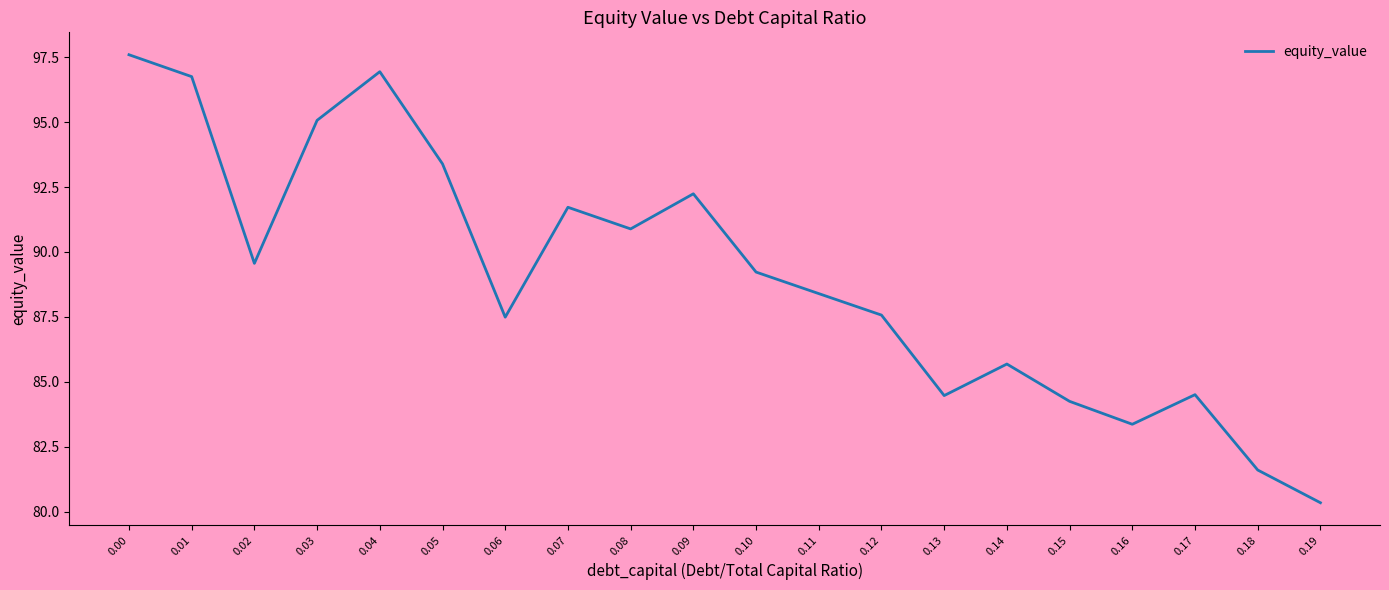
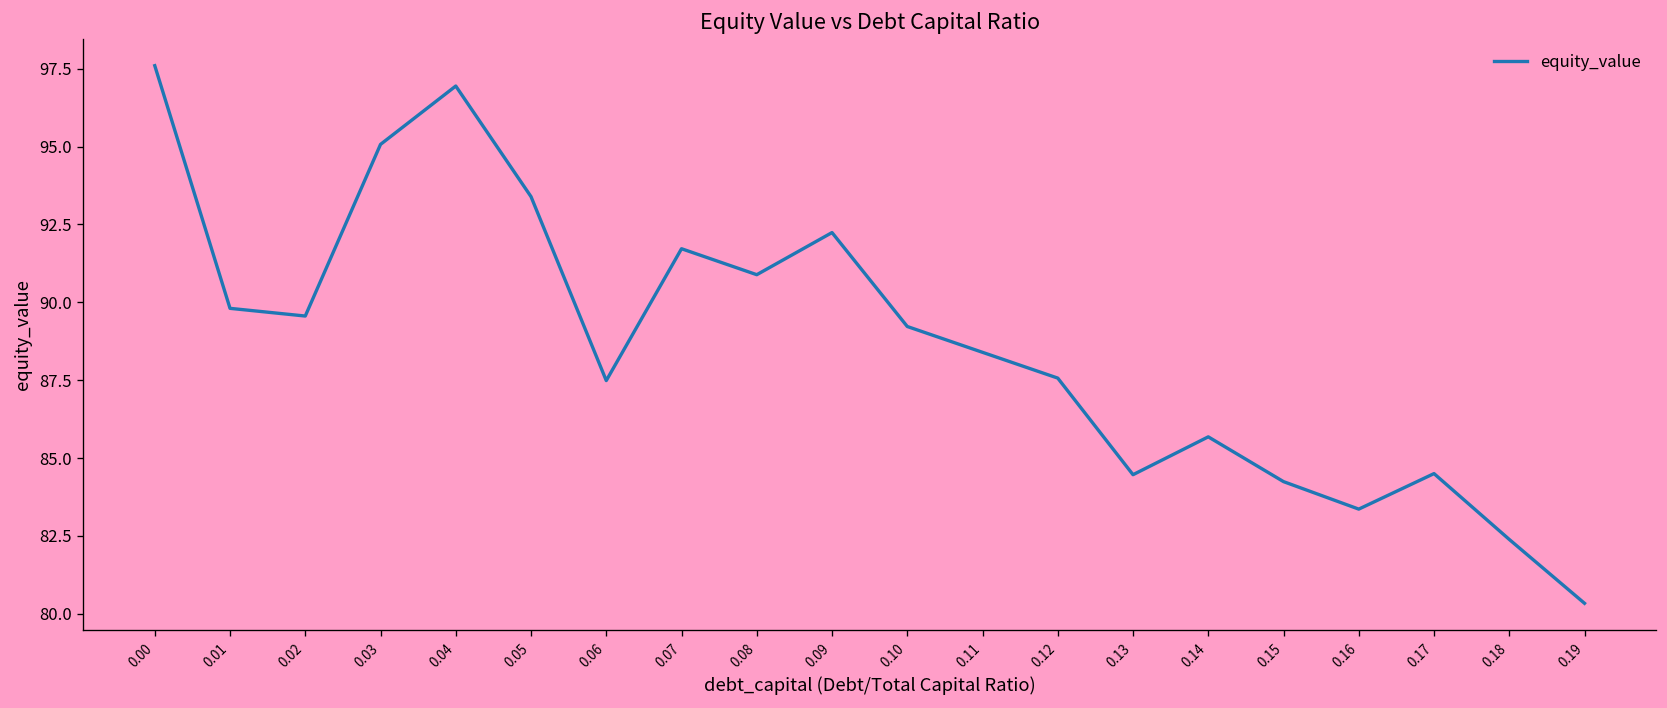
  {
    "0.00": 97.6,
-   "0.01": 96.8,
+   "0.01": 89.8,
    "0.02": 89.6,
    "0.03": 95.1,
    "0.04": 96.9,
    "0.05": 93.4,
    "0.06": 87.5,
    "0.07": 91.7,
    "0.08": 90.9,
    "0.09": 92.2,
    "0.10": 89.2,
    "0.11": 88.4,
    "0.12": 87.6,
    "0.13": 84.5,
    "0.14": 85.7,
    "0.15": 84.2,
    "0.16": 83.4,
    "0.17": 84.5,
-   "0.18": 81.6,
+   "0.18": 82.4,
    "0.19": 80.3
  }
